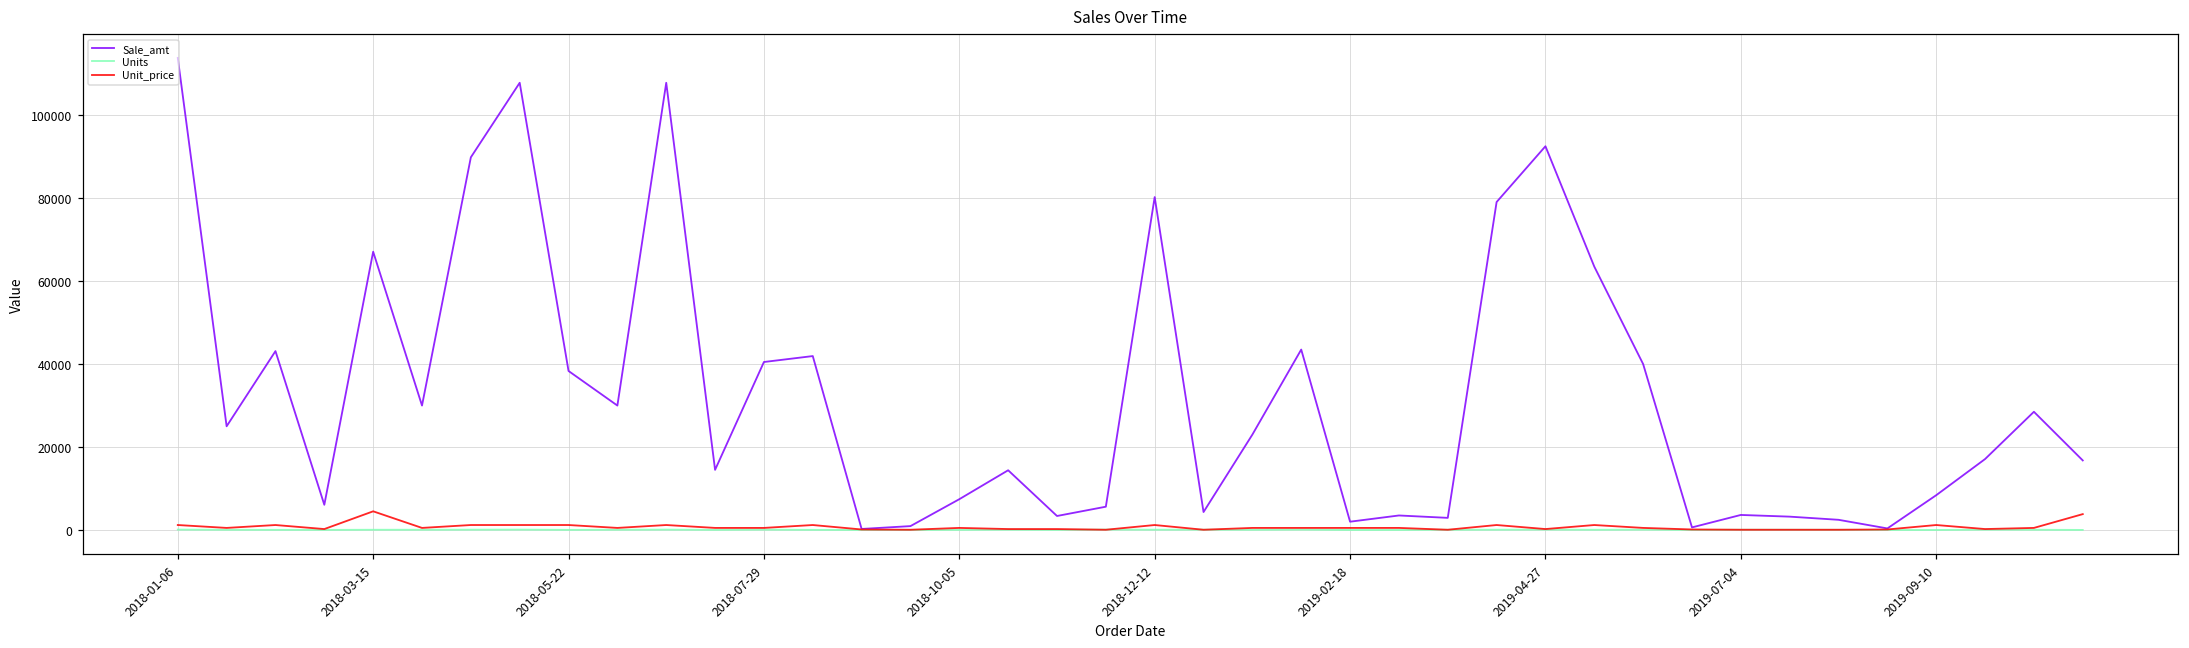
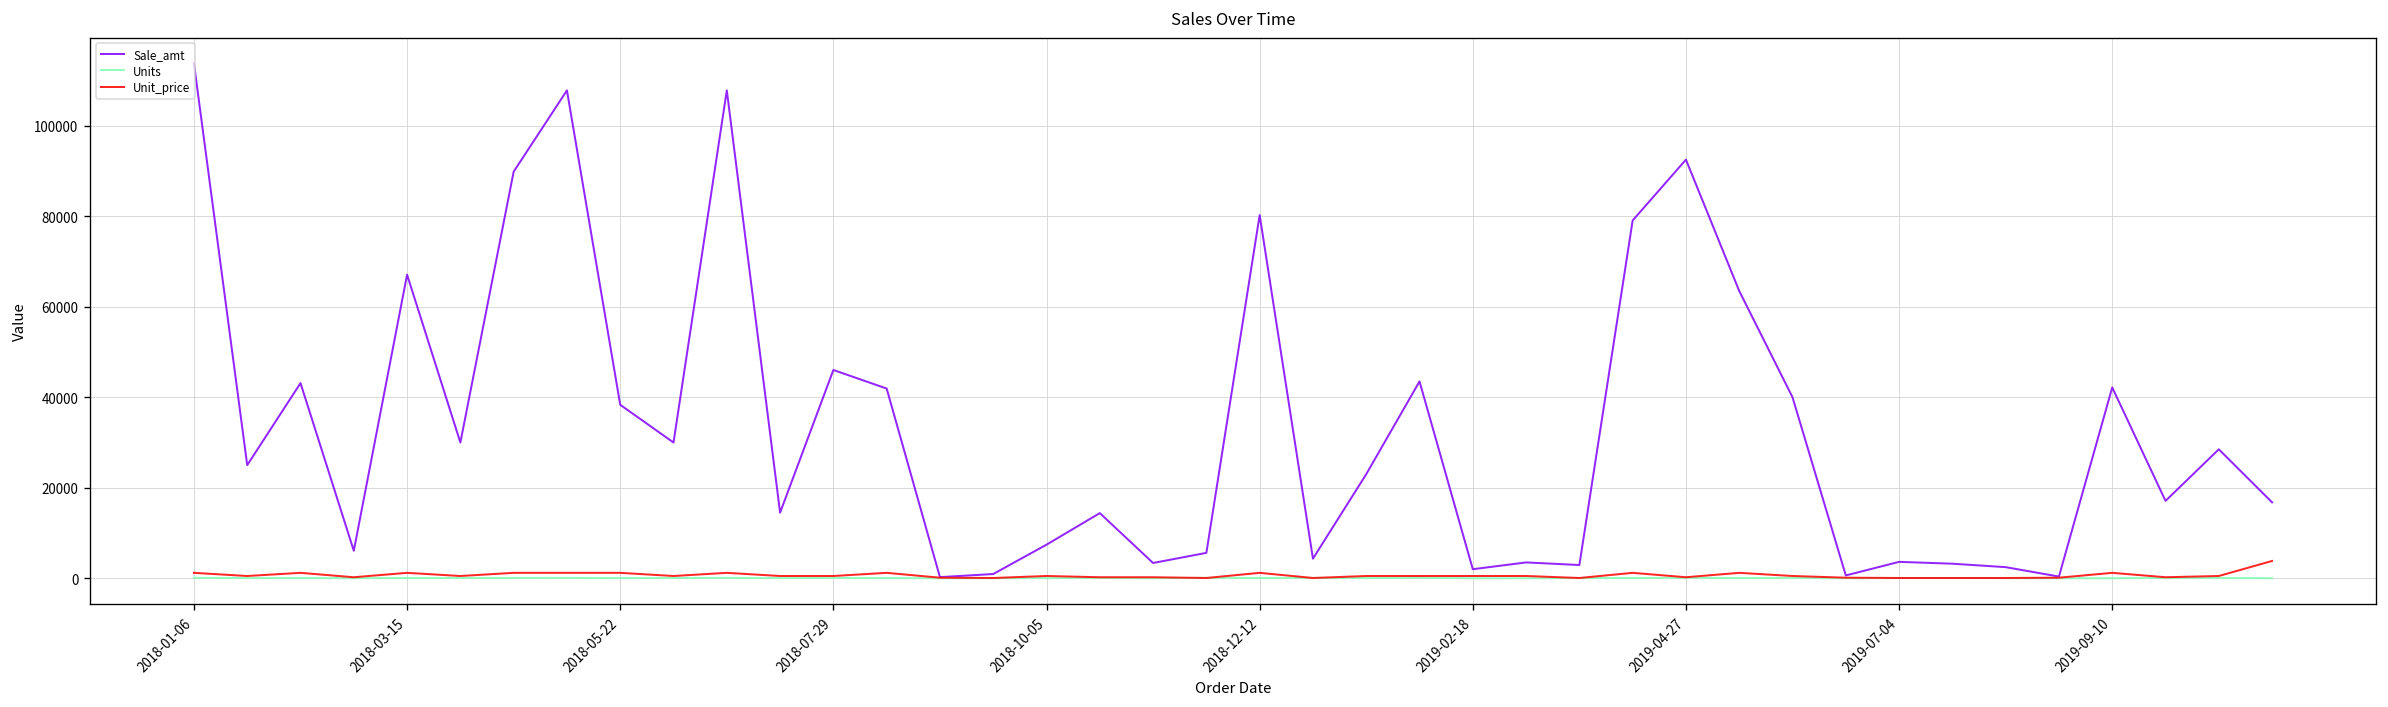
  {
    "Sale_amt": {
      "2018-03-15": 67000,
      "2018-05-22": 38000,
-     "2018-07-29": 41000,
+     "2018-07-29": 46000,
      "2018-10-05": 7000,
      "2018-12-12": 80000,
      "2019-02-18": 2000,
      "2019-04-27": 93000,
      "2019-07-04": 4000,
-     "2019-09-10": 8000
+     "2019-09-10": 42000
    },
    "Units": {
      "2018-01-06": 0,
      "2018-03-15": 0,
      "2018-05-22": 0,
      "2018-12-12": 0,
      "2019-09-10": 0
    },
    "Unit_price": {
      "2018-01-06": 1000,
-     "2018-03-15": 5000,
+     "2018-03-15": 1000,
      "2018-05-22": 1000,
      "2018-12-12": 1000,
      "2019-09-10": 1000
    }
  }
